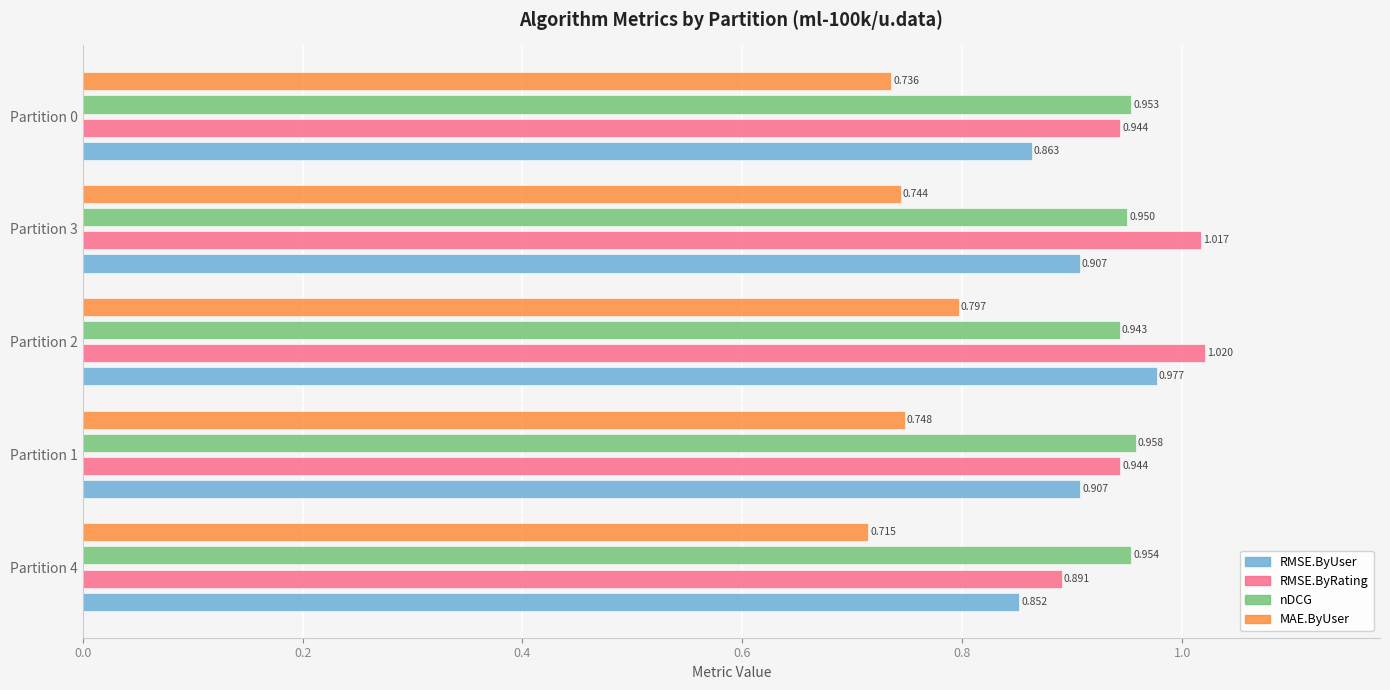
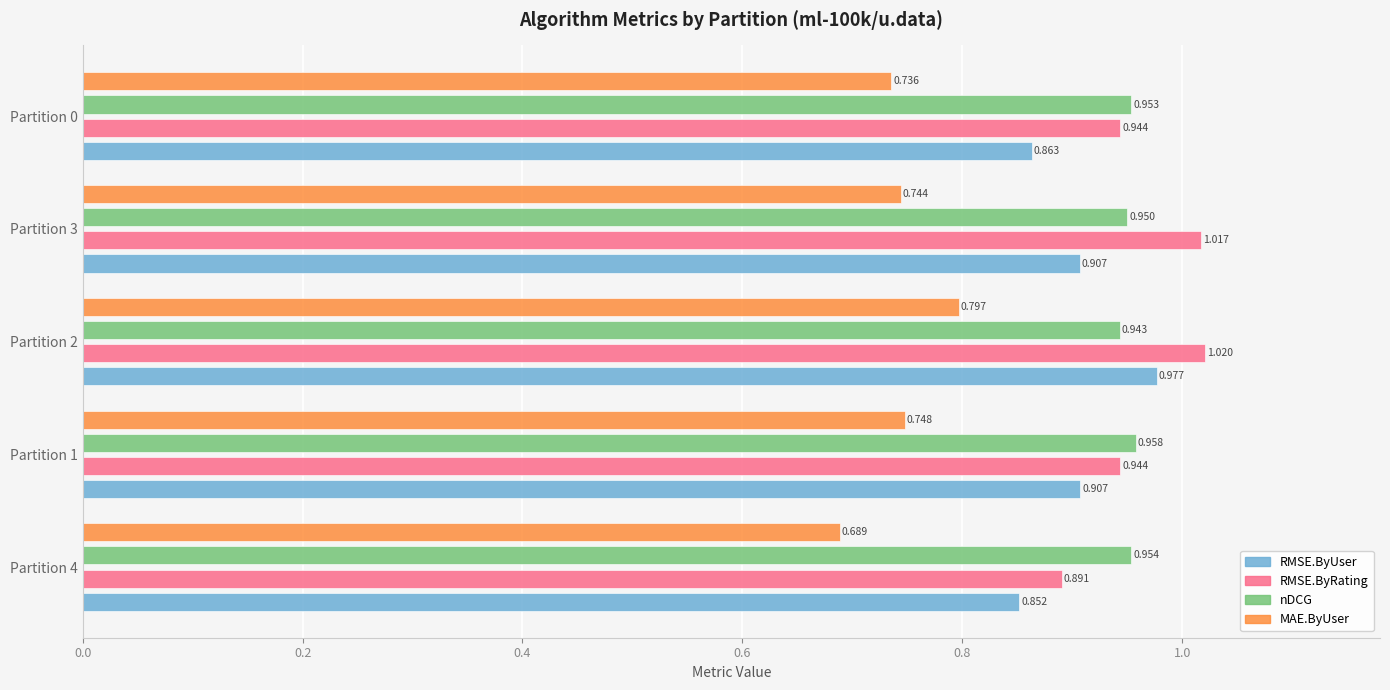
  {
    "RMSE.ByUser": {
      "Partition 0": 0.863,
      "Partition 3": 0.907,
      "Partition 2": 0.977,
      "Partition 1": 0.907,
      "Partition 4": 0.852
    },
    "RMSE.ByRating": {
      "Partition 0": 0.944,
      "Partition 3": 1.017,
      "Partition 2": 1.020,
      "Partition 1": 0.944,
      "Partition 4": 0.891
    },
    "nDCG": {
      "Partition 0": 0.953,
      "Partition 3": 0.950,
      "Partition 2": 0.943,
      "Partition 1": 0.958,
      "Partition 4": 0.954
    },
    "MAE.ByUser": {
      "Partition 0": 0.736,
      "Partition 3": 0.744,
      "Partition 2": 0.797,
      "Partition 1": 0.748,
-     "Partition 4": 0.715
+     "Partition 4": 0.689
    }
  }
